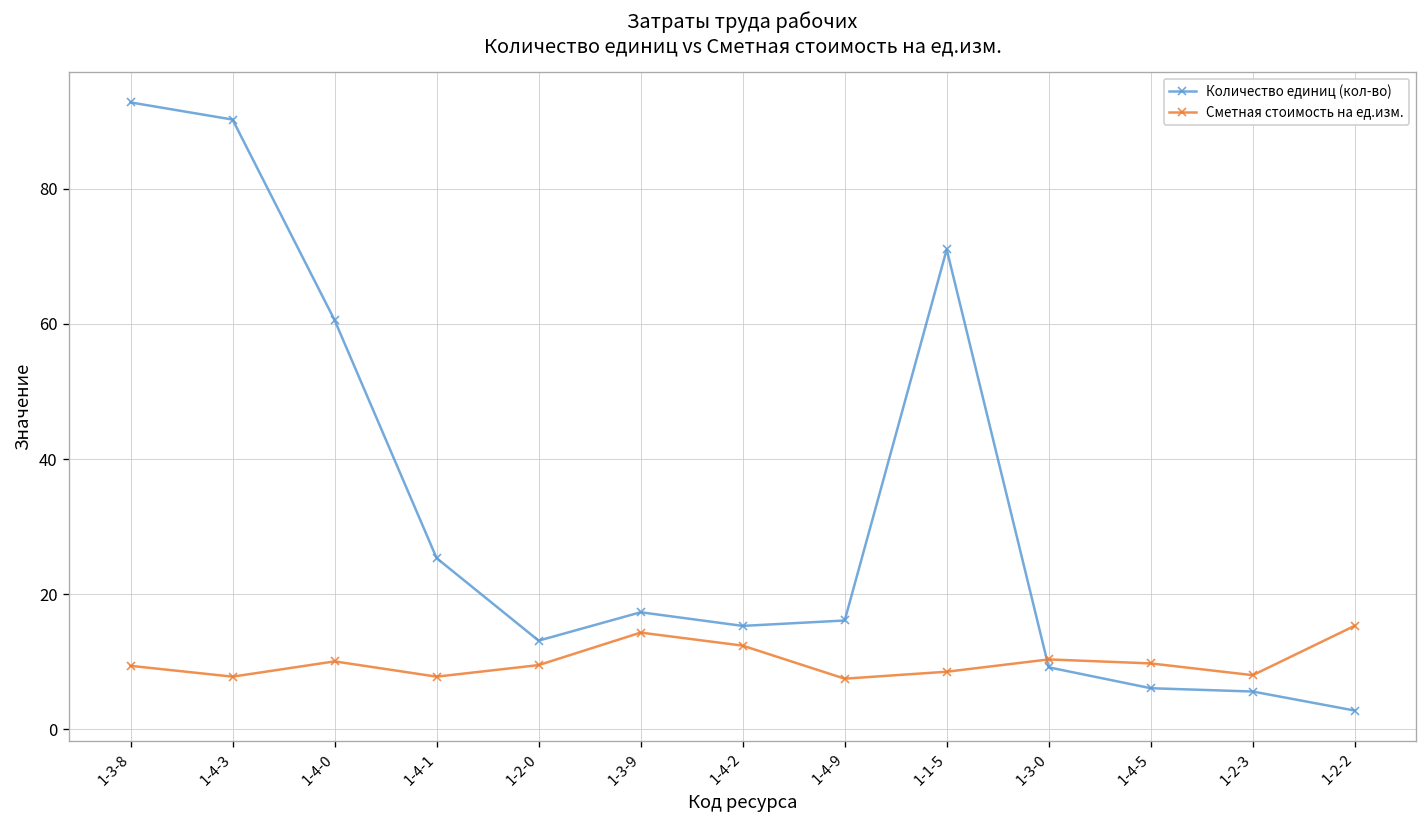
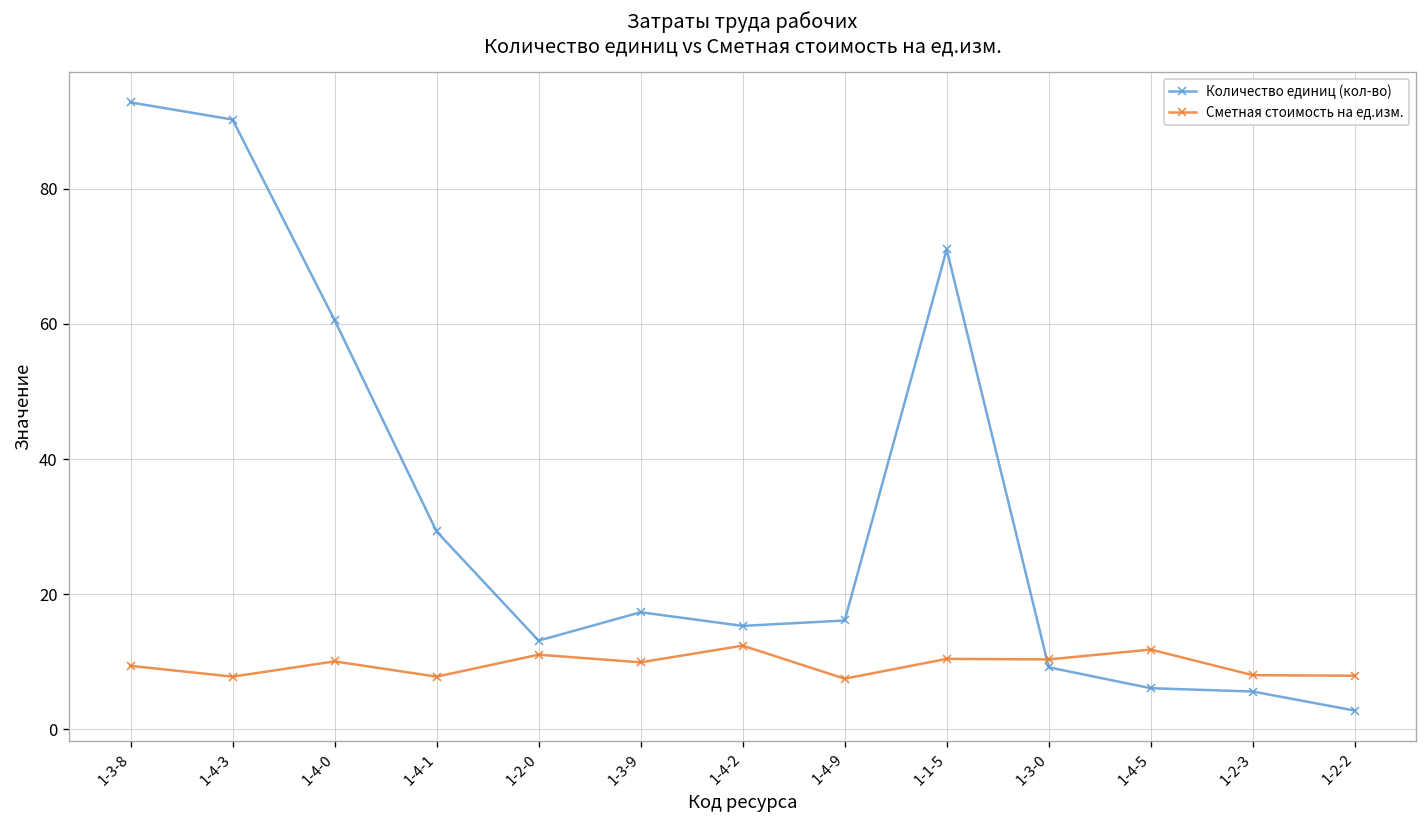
  {
    "Количество единиц (кол-во)": {
      "1-3-8": 93,
      "1-4-3": 90,
      "1-4-0": 61,
-     "1-4-1": 25,
+     "1-4-1": 29,
      "1-2-0": 13,
      "1-3-9": 17,
      "1-4-2": 15,
      "1-4-9": 16,
      "1-1-5": 71,
      "1-3-0": 9,
      "1-4-5": 6,
      "1-2-3": 6,
      "1-2-2": 3
    },
    "Сметная стоимость на ед.изм.": {
      "1-3-8": 9,
      "1-4-3": 8,
      "1-4-0": 10,
      "1-4-1": 8,
-     "1-2-0": 10,
-     "1-3-9": 14,
+     "1-2-0": 11,
+     "1-3-9": 10,
      "1-4-2": 12,
      "1-4-9": 8,
-     "1-1-5": 9,
+     "1-1-5": 10,
      "1-3-0": 10,
-     "1-4-5": 10,
+     "1-4-5": 12,
      "1-2-3": 8,
-     "1-2-2": 15
+     "1-2-2": 8
    }
  }
